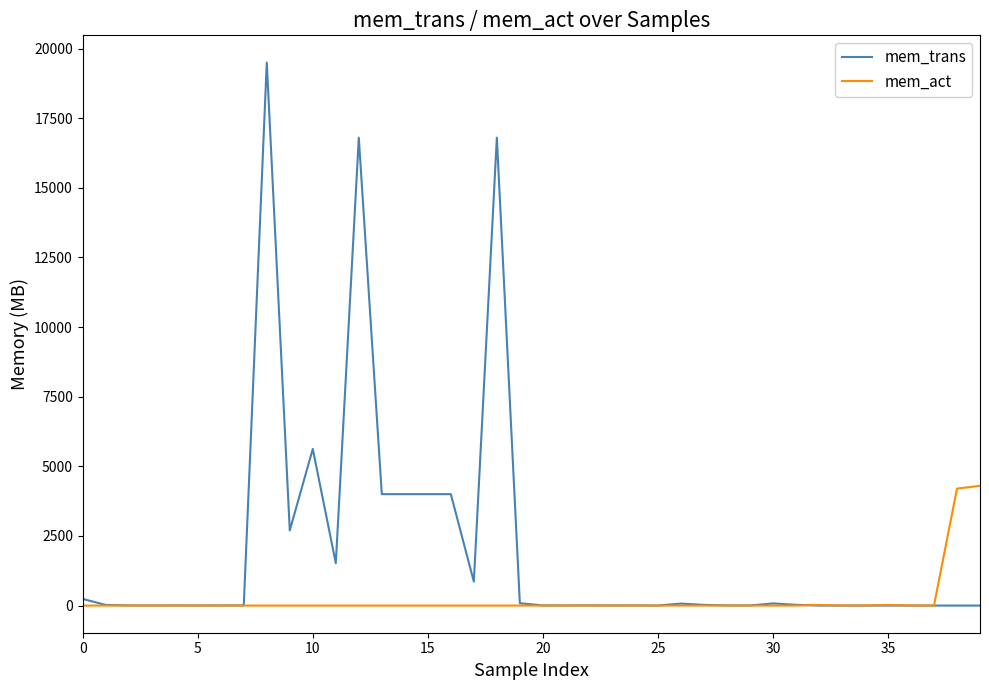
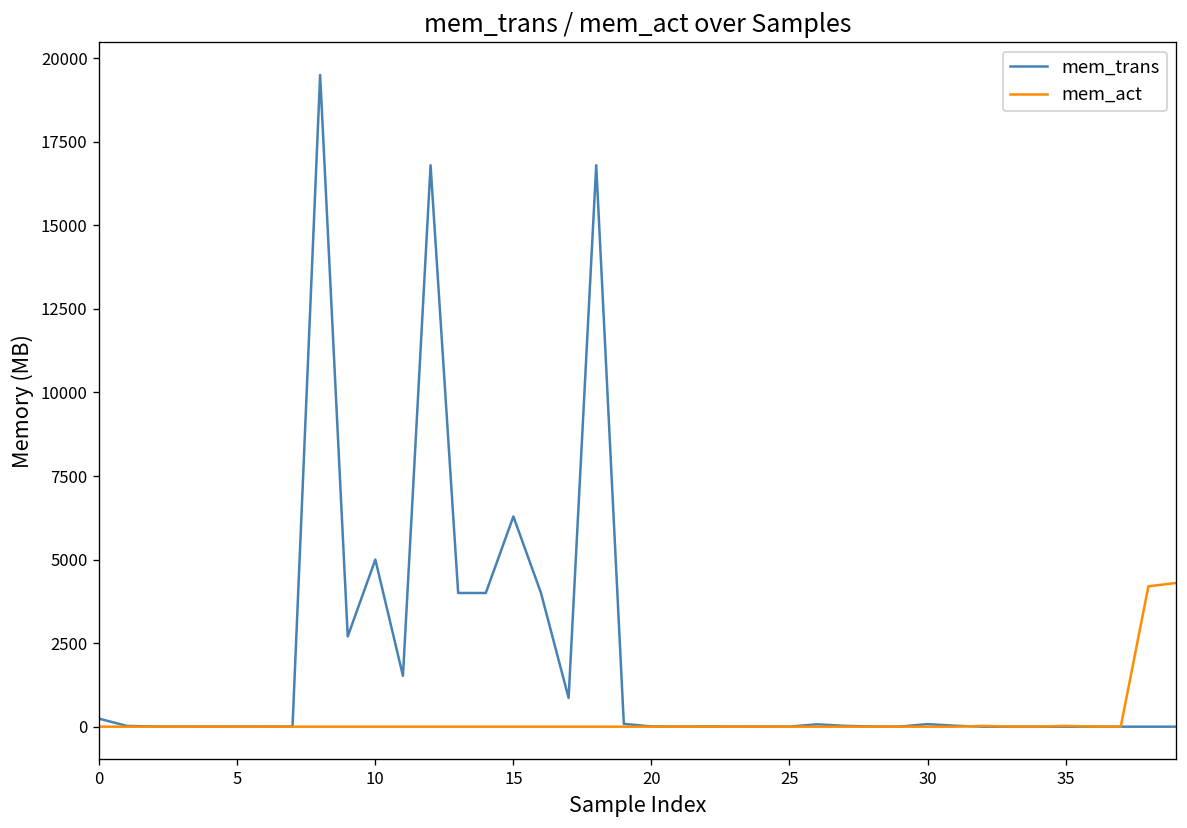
  {
    "mem_trans": {
      "0": 200,
-     "10": 5600,
-     "15": 4000
+     "10": 5000,
+     "15": 6300
    },
    "mem_act": {
      "0": 0,
      "10": 0,
      "15": 0
    }
  }
